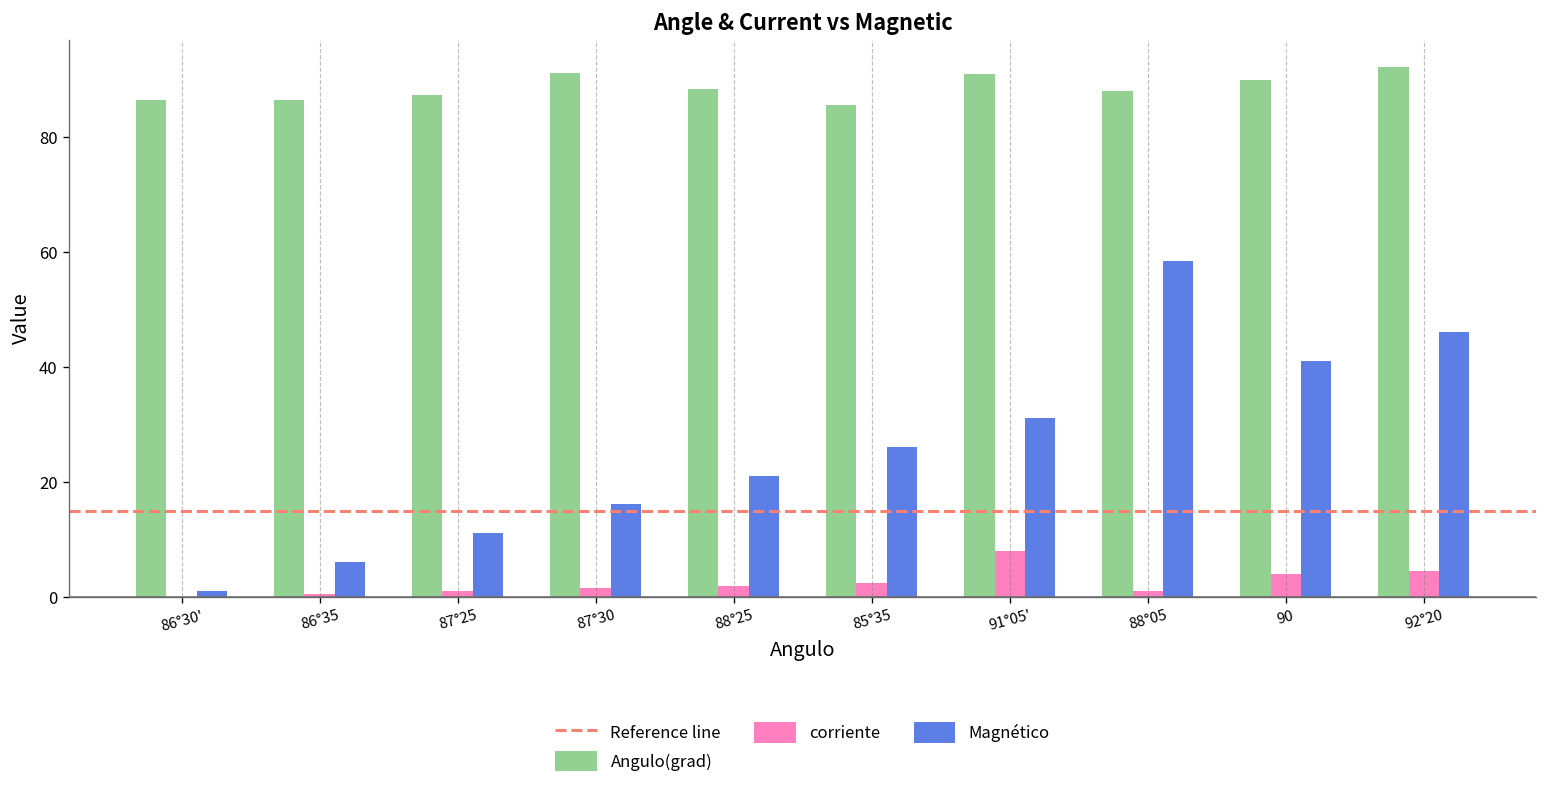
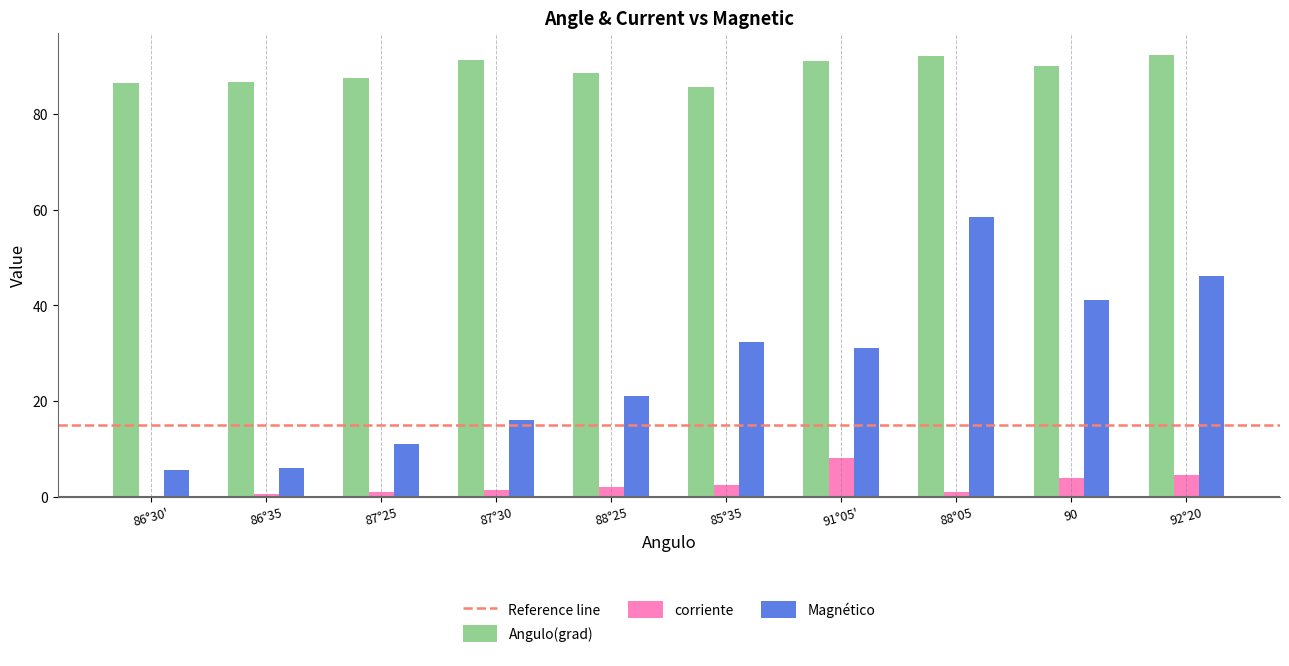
  {
    "Angulo(grad)": {
      "86°30'": 87,
      "86°35": 87,
      "87°25": 87,
      "87°30": 91,
      "88°25": 88,
      "85°35": 86,
      "91°05'": 91,
-     "88°05": 88,
+     "88°05": 92,
      "90": 90,
      "92°20": 92
    },
    "corriente": {
      "86°30'": 0,
      "87°25": 1,
      "87°30": 2,
      "88°25": 2,
      "85°35": 3,
      "91°05'": 8,
      "88°05": 1,
      "90": 4,
      "92°20": 5
    },
    "Magnético": {
-     "86°30'": 1,
+     "86°30'": 6,
      "86°35": 6,
      "87°25": 11,
      "87°30": 16,
      "88°25": 21,
-     "85°35": 26,
+     "85°35": 32,
      "91°05'": 31,
      "88°05": 58,
      "90": 41,
      "92°20": 46
    }
  }
